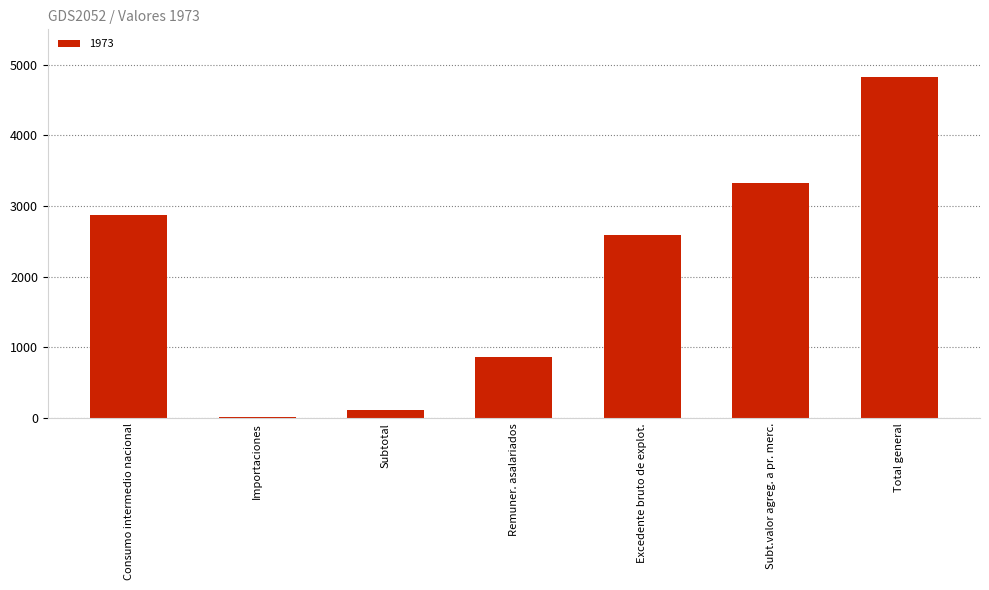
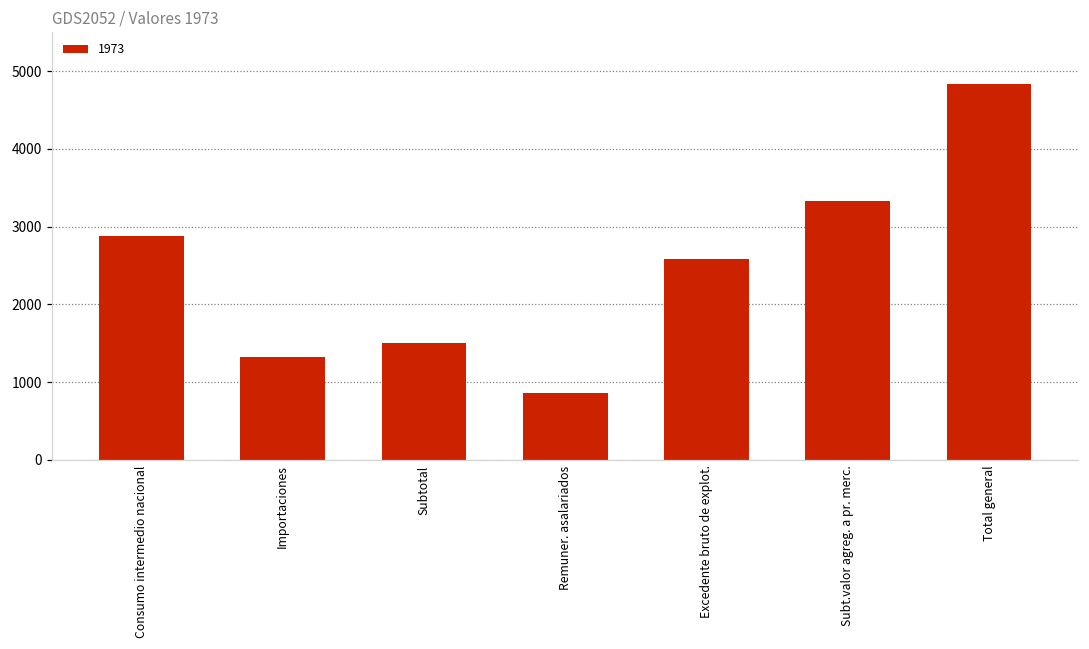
  {
    "Consumo intermedio nacional": 2900,
-   "Importaciones": 0,
-   "Subtotal": 100,
+   "Importaciones": 1300,
+   "Subtotal": 1500,
    "Remuner. asalariados": 900,
    "Excedente bruto de explot.": 2600,
    "Subt.valor agreg. a pr. merc.": 3300,
    "Total general": 4800
  }
